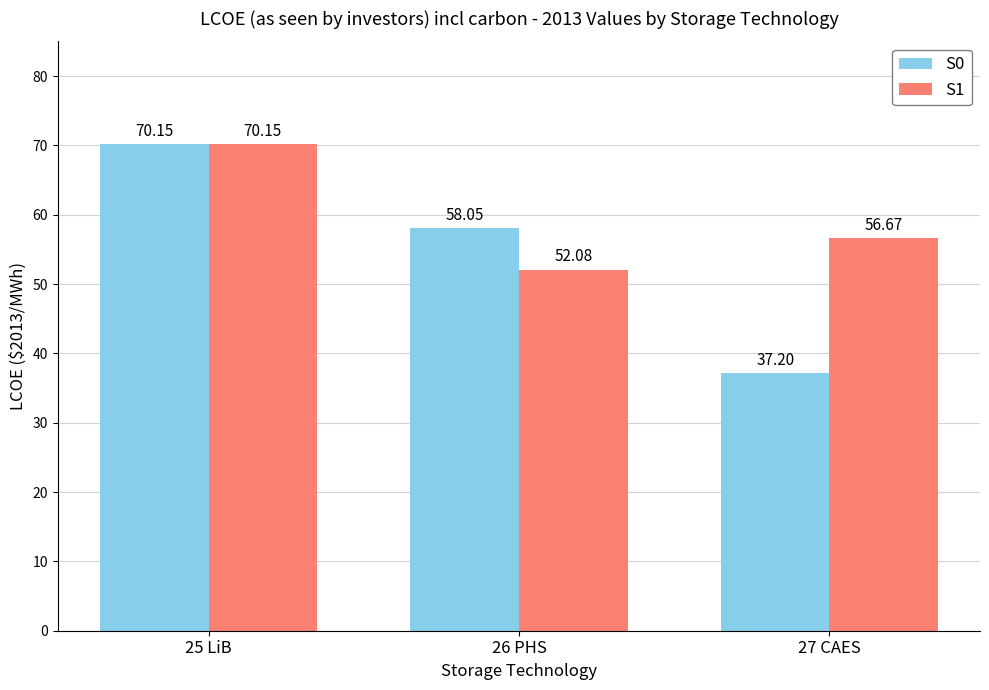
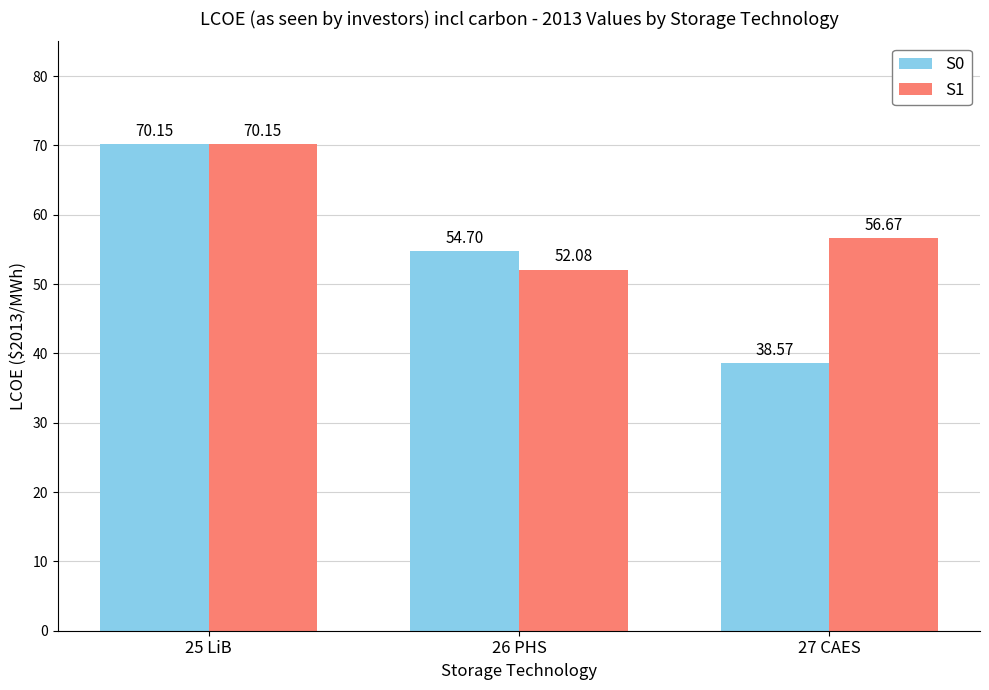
  {
    "S0": {
      "25 LiB": 70.15,
-     "26 PHS": 58.05,
-     "27 CAES": 37.20
+     "26 PHS": 54.70,
+     "27 CAES": 38.57
    },
    "S1": {
      "25 LiB": 70.15,
      "26 PHS": 52.08,
      "27 CAES": 56.67
    }
  }
